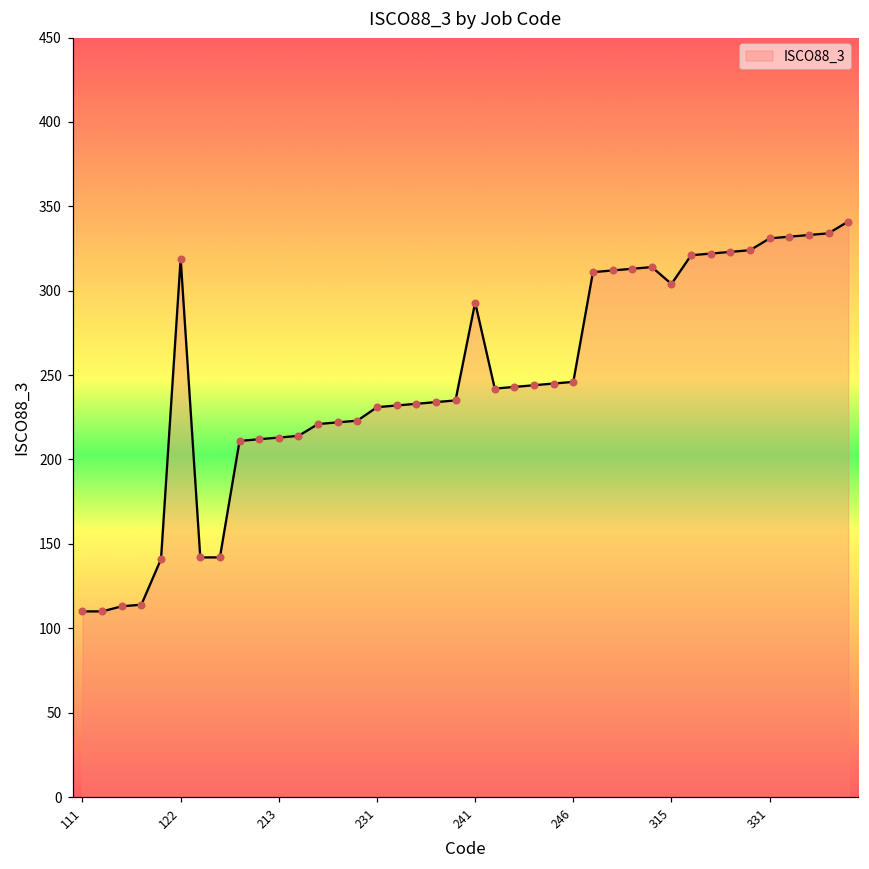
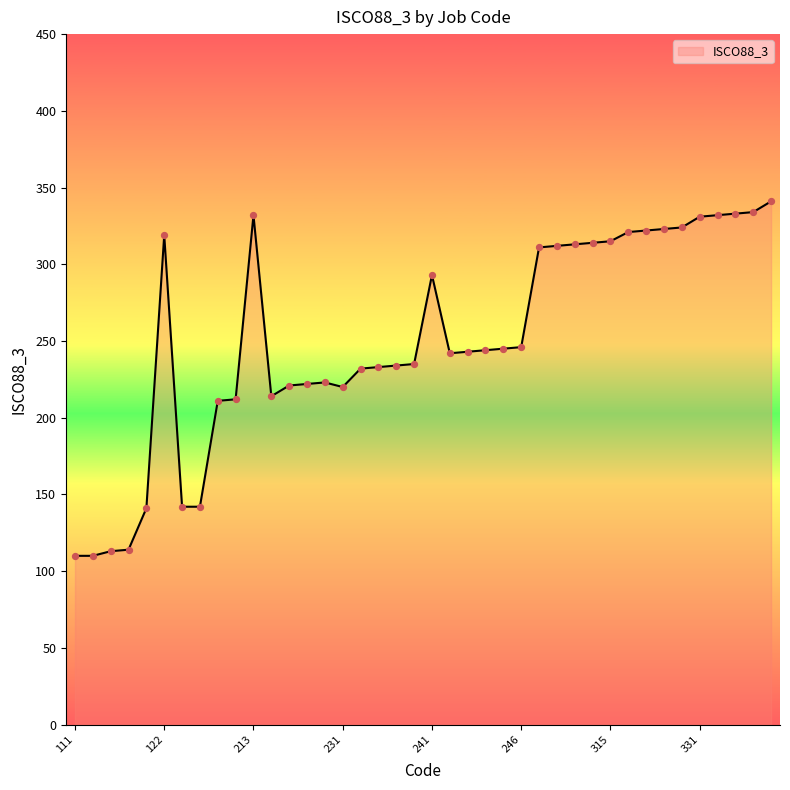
  {
    "111": 110,
    "122": 319,
-   "213": 213,
-   "231": 231,
+   "213": 332,
+   "231": 220,
    "241": 293,
    "246": 246,
-   "315": 304,
+   "315": 315,
    "331": 331
  }
